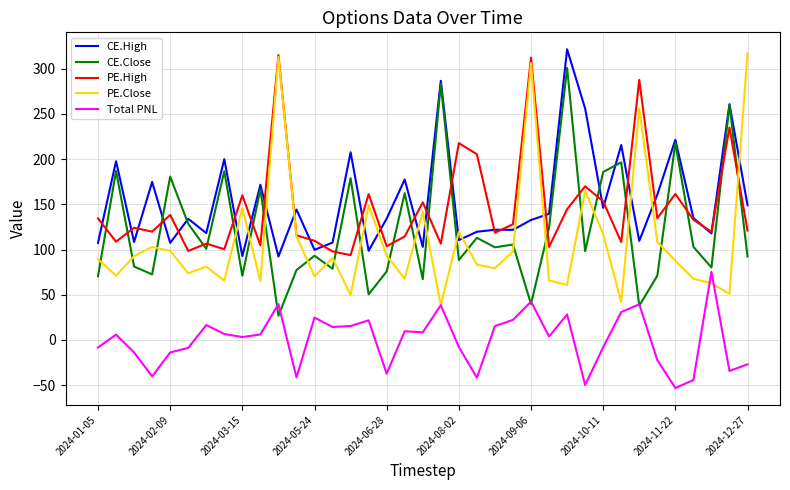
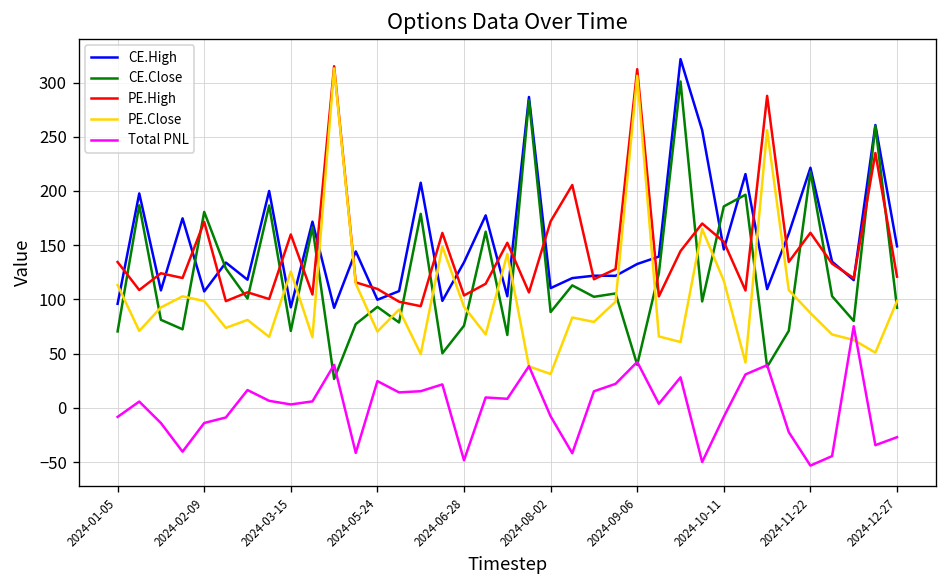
  {
    "CE.High": {
-     "2024-01-05": 110,
+     "2024-01-05": 100,
      "2024-02-09": 110,
      "2024-03-15": 90,
      "2024-05-24": 100,
      "2024-06-28": 130,
      "2024-08-02": 110,
      "2024-09-06": 130,
      "2024-10-11": 150,
      "2024-11-22": 220,
      "2024-12-27": 150
    },
    "CE.Close": {
      "2024-01-05": 70,
      "2024-02-09": 180,
      "2024-03-15": 70,
      "2024-05-24": 90,
      "2024-06-28": 80,
      "2024-08-02": 90,
      "2024-10-11": 190,
      "2024-11-22": 220,
      "2024-12-27": 90
    },
    "PE.High": {
      "2024-01-05": 130,
-     "2024-02-09": 140,
+     "2024-02-09": 170,
      "2024-03-15": 160,
      "2024-05-24": 110,
      "2024-06-28": 100,
-     "2024-08-02": 220,
+     "2024-08-02": 170,
      "2024-09-06": 310,
      "2024-10-11": 150,
      "2024-11-22": 160,
      "2024-12-27": 120
    },
    "PE.Close": {
-     "2024-01-05": 90,
+     "2024-01-05": 110,
      "2024-02-09": 100,
-     "2024-03-15": 150,
+     "2024-03-15": 130,
      "2024-05-24": 70,
      "2024-06-28": 90,
-     "2024-08-02": 120,
+     "2024-08-02": 30,
      "2024-09-06": 310,
      "2024-10-11": 120,
      "2024-11-22": 90,
-     "2024-12-27": 320
+     "2024-12-27": 100
    },
    "Total PNL": {
      "2024-01-05": -10,
      "2024-02-09": -10,
      "2024-03-15": 0,
      "2024-05-24": 20,
-     "2024-06-28": -40,
+     "2024-06-28": -50,
      "2024-08-02": -10,
      "2024-10-11": -10,
      "2024-11-22": -50,
      "2024-12-27": -30
    }
  }
